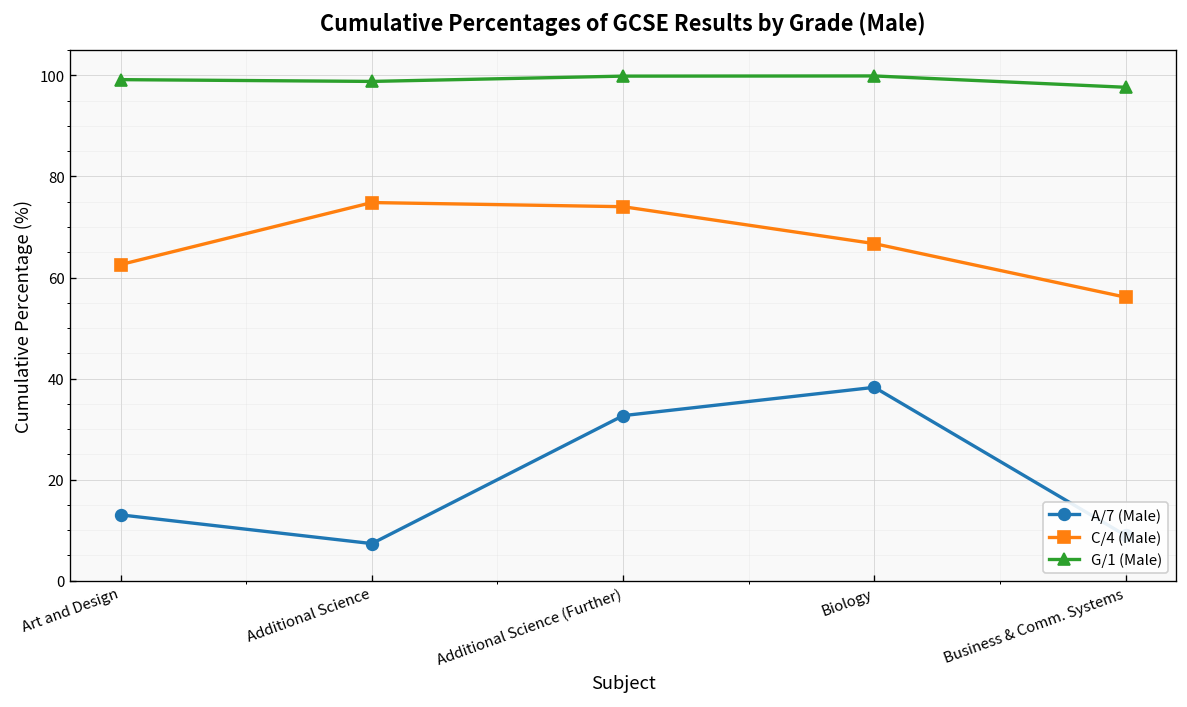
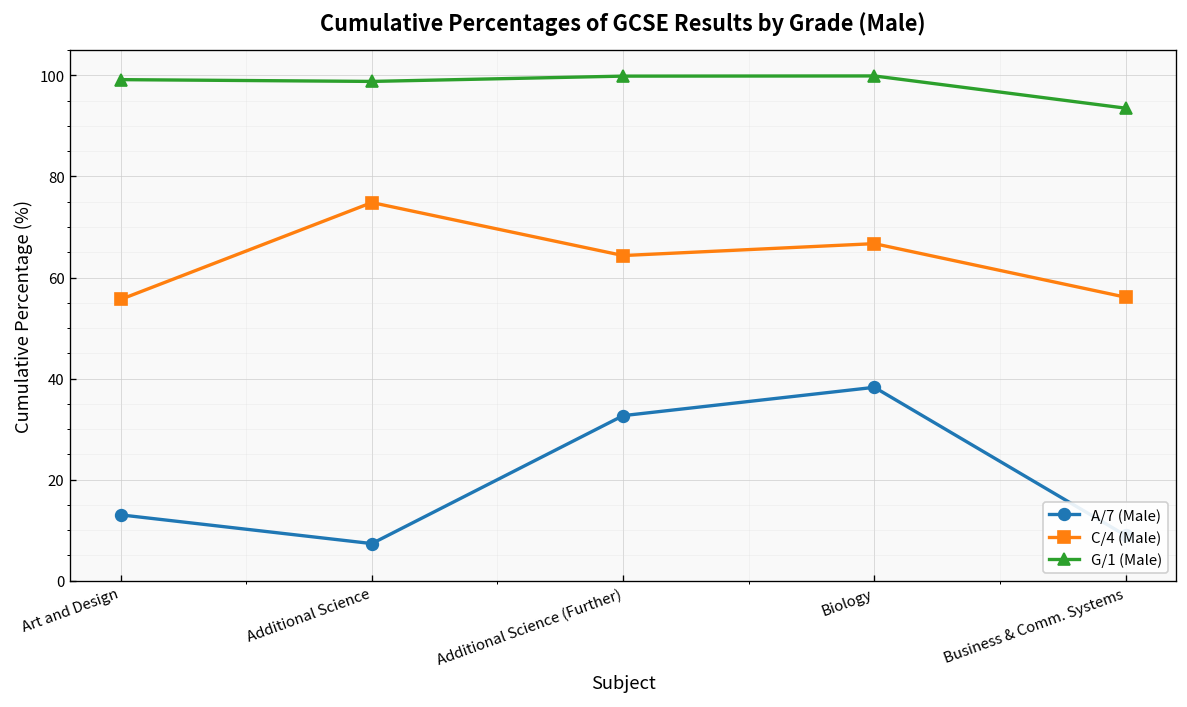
  {
    "A/7 (Male)": {
      "Art and Design": 13,
      "Additional Science": 7,
      "Additional Science (Further)": 33,
      "Biology": 38
    },
    "C/4 (Male)": {
-     "Art and Design": 63,
+     "Art and Design": 56,
      "Additional Science": 75,
-     "Additional Science (Further)": 74,
+     "Additional Science (Further)": 64,
      "Biology": 67,
      "Business & Comm. Systems": 56
    },
    "G/1 (Male)": {
      "Art and Design": 99,
      "Additional Science": 99,
      "Additional Science (Further)": 100,
      "Biology": 100,
-     "Business & Comm. Systems": 98
+     "Business & Comm. Systems": 94
    }
  }
